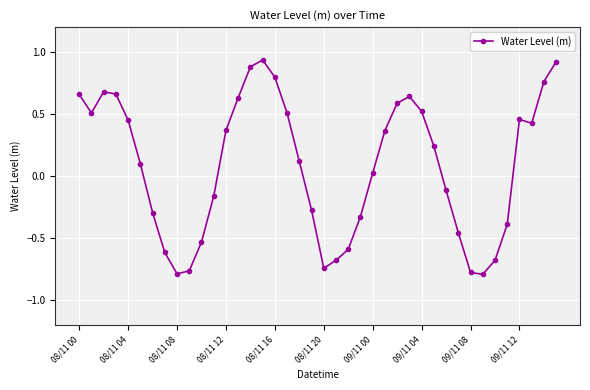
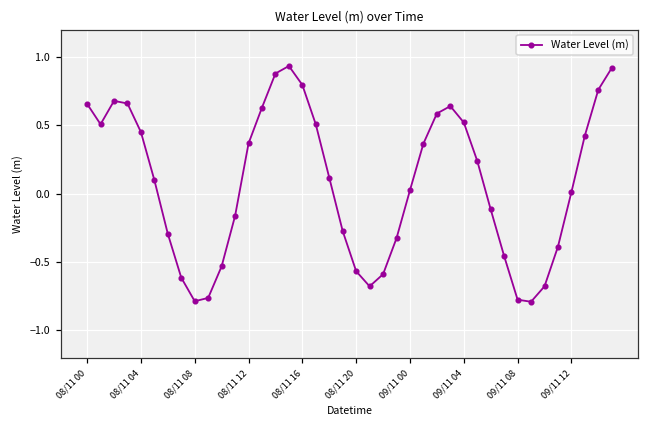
  {
    "08/11 00": 0.66,
    "08/11 04": 0.45,
    "08/11 08": -0.79,
    "08/11 12": 0.37,
    "08/11 16": 0.80,
-   "08/11 20": -0.74,
+   "08/11 20": -0.57,
    "09/11 00": 0.03,
    "09/11 04": 0.52,
    "09/11 08": -0.78,
-   "09/11 12": 0.46
+   "09/11 12": 0.01
  }
